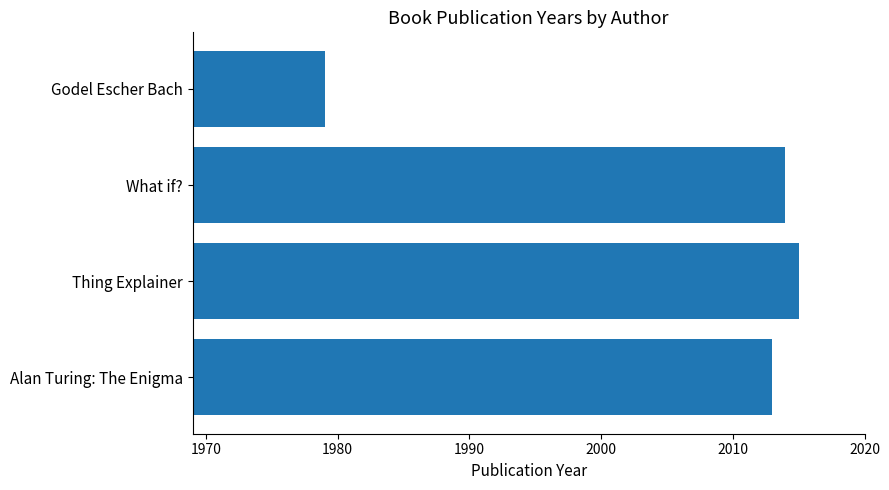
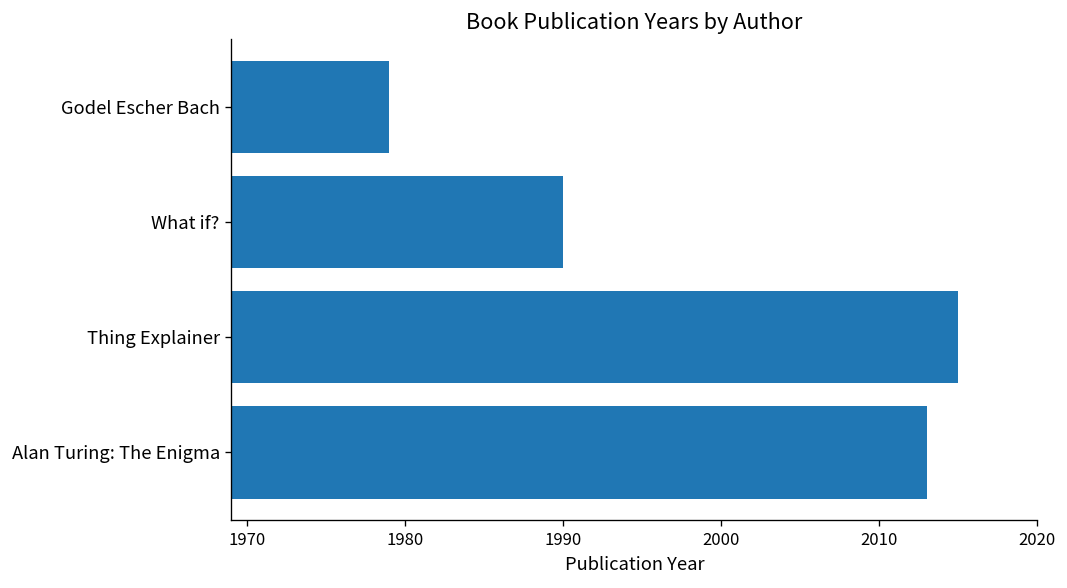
  {
    "Godel Escher Bach": 1979,
-   "What if?": 2014,
+   "What if?": 1990,
    "Thing Explainer": 2015,
    "Alan Turing: The Enigma": 2013
  }
